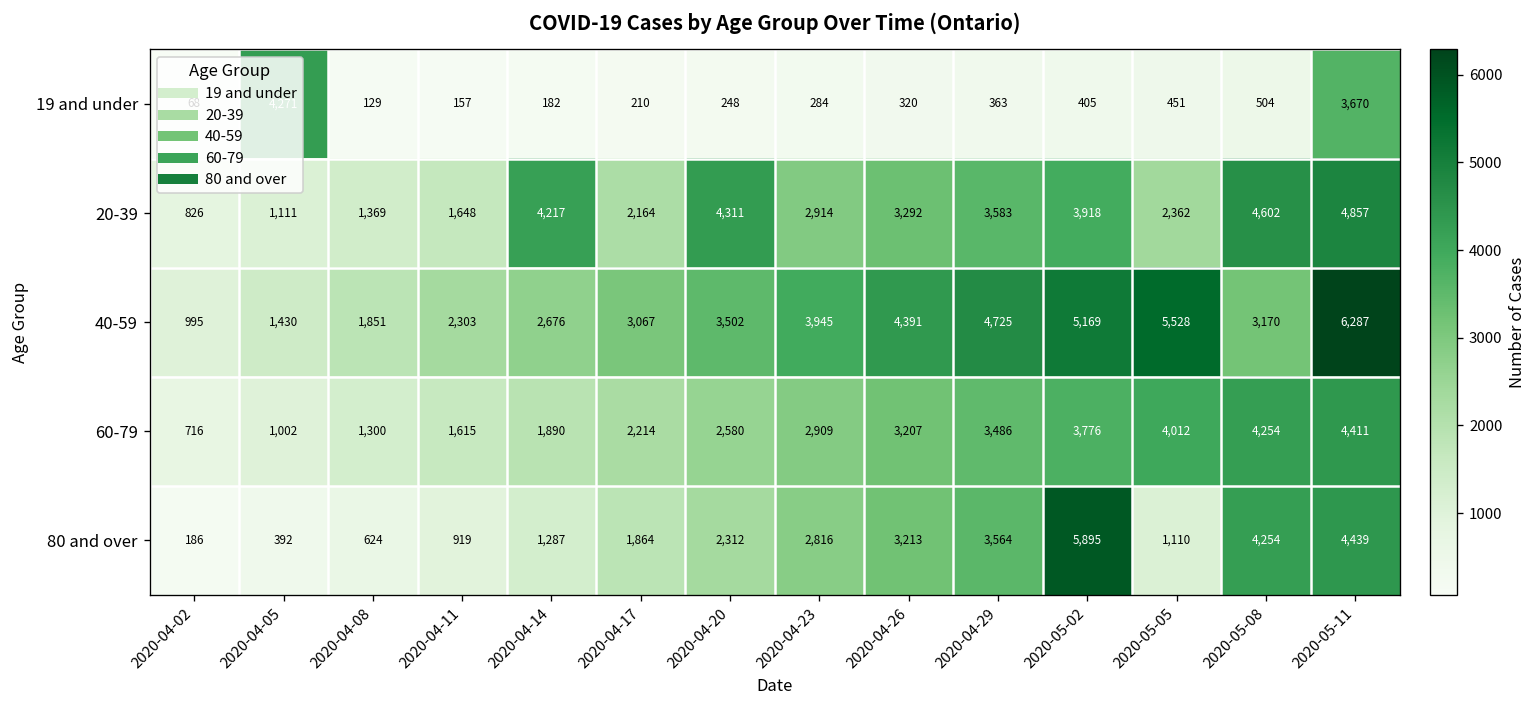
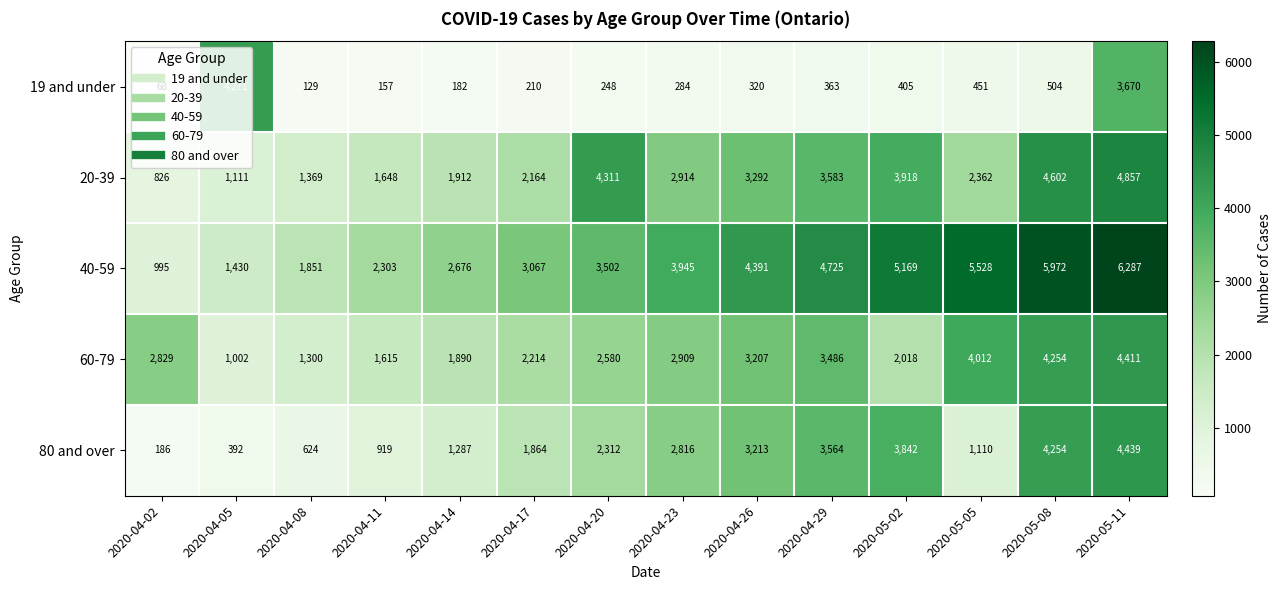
  {
    "19 and under": {
      "2020-04-08": "129",
      "2020-04-11": "157",
      "2020-04-14": "182",
      "2020-04-17": "210",
      "2020-04-20": "248",
      "2020-04-23": "284",
      "2020-04-26": "320",
      "2020-04-29": "363",
      "2020-05-02": "405",
      "2020-05-05": "451",
      "2020-05-08": "504",
      "2020-05-11": "3,670"
    },
    "20-39": {
      "2020-04-02": "826",
      "2020-04-05": "1,111",
      "2020-04-08": "1,369",
      "2020-04-11": "1,648",
-     "2020-04-14": "4,217",
+     "2020-04-14": "1,912",
      "2020-04-17": "2,164",
      "2020-04-20": "4,311",
      "2020-04-23": "2,914",
      "2020-04-26": "3,292",
      "2020-04-29": "3,583",
      "2020-05-02": "3,918",
      "2020-05-05": "2,362",
      "2020-05-08": "4,602",
      "2020-05-11": "4,857"
    },
    "40-59": {
      "2020-04-02": "995",
      "2020-04-05": "1,430",
      "2020-04-08": "1,851",
      "2020-04-11": "2,303",
      "2020-04-14": "2,676",
      "2020-04-17": "3,067",
      "2020-04-20": "3,502",
      "2020-04-23": "3,945",
      "2020-04-26": "4,391",
      "2020-04-29": "4,725",
      "2020-05-02": "5,169",
      "2020-05-05": "5,528",
-     "2020-05-08": "3,170",
+     "2020-05-08": "5,972",
      "2020-05-11": "6,287"
    },
    "60-79": {
-     "2020-04-02": "716",
+     "2020-04-02": "2,829",
      "2020-04-05": "1,002",
      "2020-04-08": "1,300",
      "2020-04-11": "1,615",
      "2020-04-14": "1,890",
      "2020-04-17": "2,214",
      "2020-04-20": "2,580",
      "2020-04-23": "2,909",
      "2020-04-26": "3,207",
      "2020-04-29": "3,486",
-     "2020-05-02": "3,776",
+     "2020-05-02": "2,018",
      "2020-05-05": "4,012",
      "2020-05-08": "4,254",
      "2020-05-11": "4,411"
    },
    "80 and over": {
      "2020-04-02": "186",
      "2020-04-05": "392",
      "2020-04-08": "624",
      "2020-04-11": "919",
      "2020-04-14": "1,287",
      "2020-04-17": "1,864",
      "2020-04-20": "2,312",
      "2020-04-23": "2,816",
      "2020-04-26": "3,213",
      "2020-04-29": "3,564",
-     "2020-05-02": "5,895",
+     "2020-05-02": "3,842",
      "2020-05-05": "1,110",
      "2020-05-08": "4,254",
      "2020-05-11": "4,439"
    }
  }
